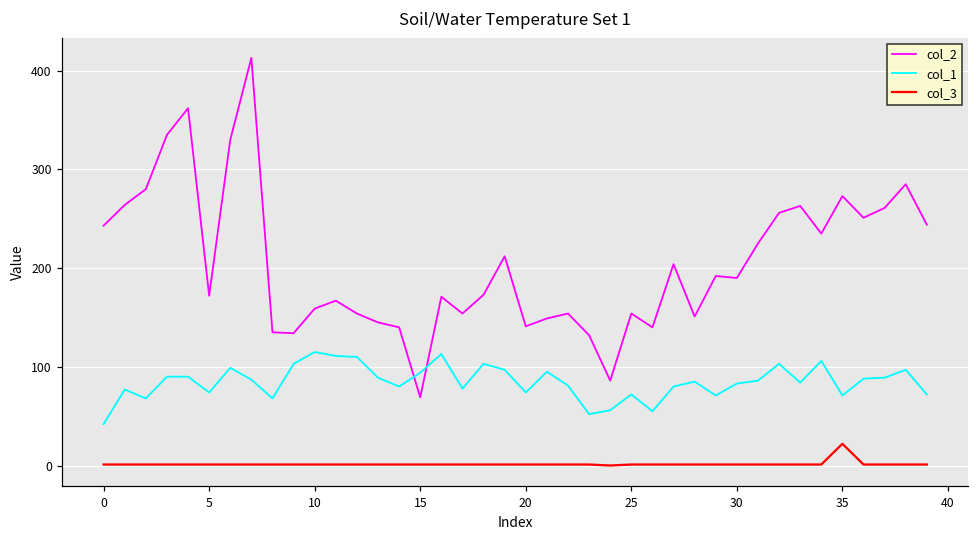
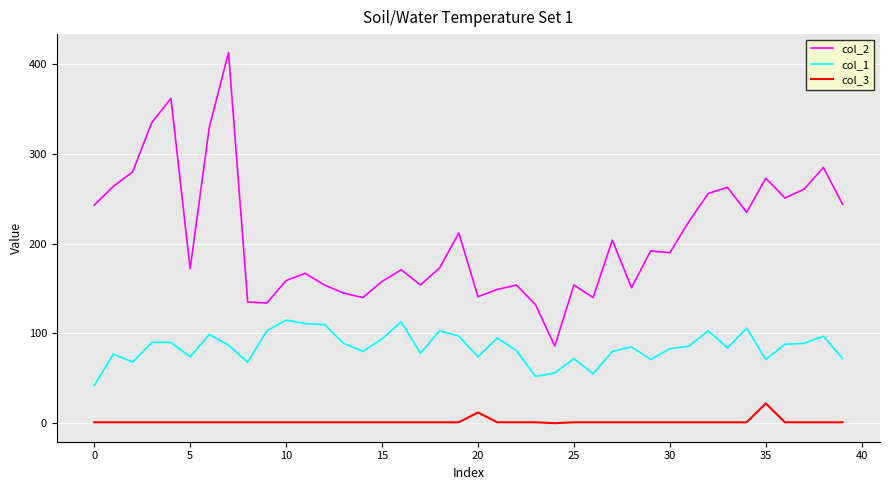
  {
    "col_2": {
      "0": 240,
      "5": 170,
      "10": 160,
-     "15": 70,
+     "15": 160,
      "20": 140,
      "25": 150,
      "30": 190,
      "35": 270
    },
    "col_1": {
      "0": 40,
      "5": 70,
      "10": 120,
      "15": 90,
      "20": 70,
      "25": 70,
      "30": 80,
      "35": 70
    },
    "col_3": {
      "0": 0,
      "5": 0,
      "10": 0,
      "15": 0,
-     "20": 0,
+     "20": 10,
      "25": 0,
      "30": 0,
      "35": 20
    }
  }
